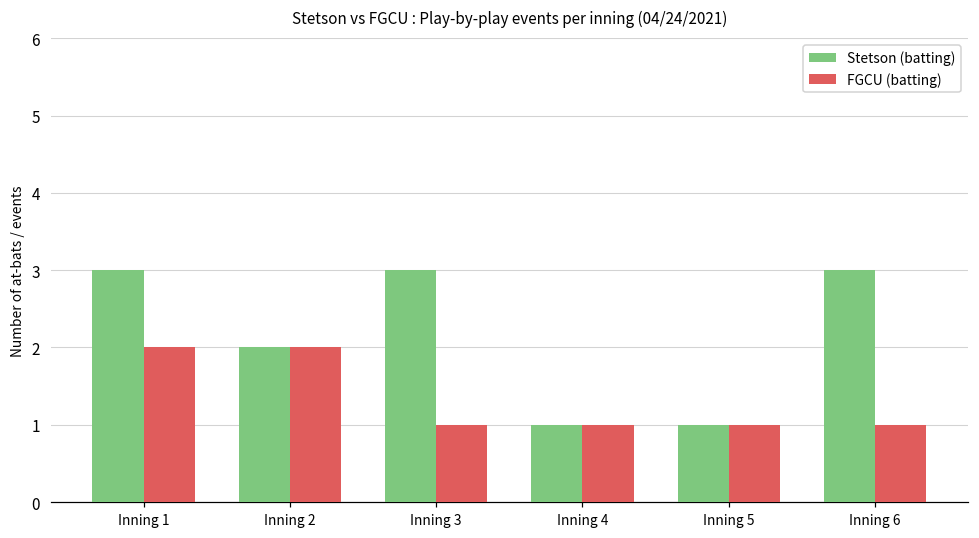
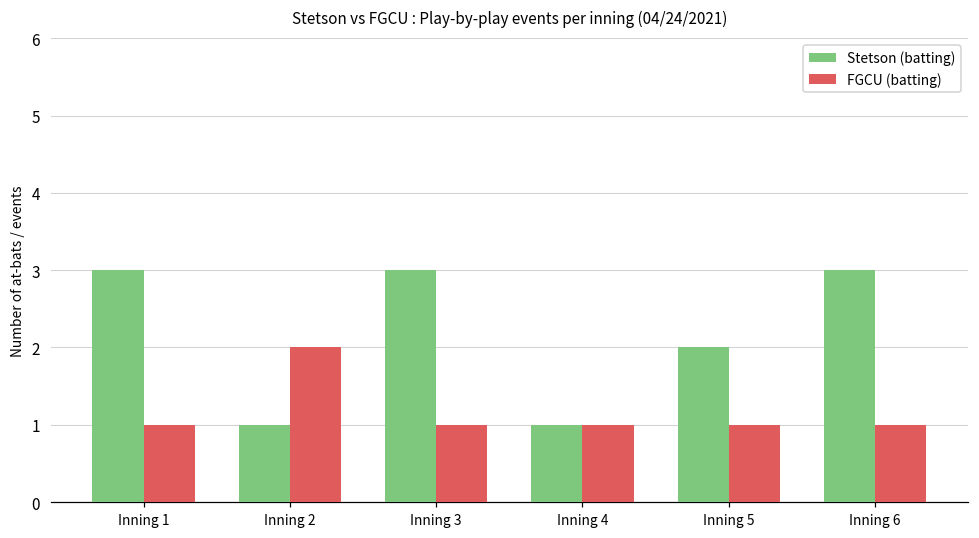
  {
    "Stetson (batting)": {
      "Inning 1": 3,
-     "Inning 2": 2,
+     "Inning 2": 1,
      "Inning 3": 3,
      "Inning 4": 1,
-     "Inning 5": 1,
+     "Inning 5": 2,
      "Inning 6": 3
    },
    "FGCU (batting)": {
-     "Inning 1": 2,
+     "Inning 1": 1,
      "Inning 2": 2,
      "Inning 3": 1,
      "Inning 4": 1,
      "Inning 5": 1,
      "Inning 6": 1
    }
  }
